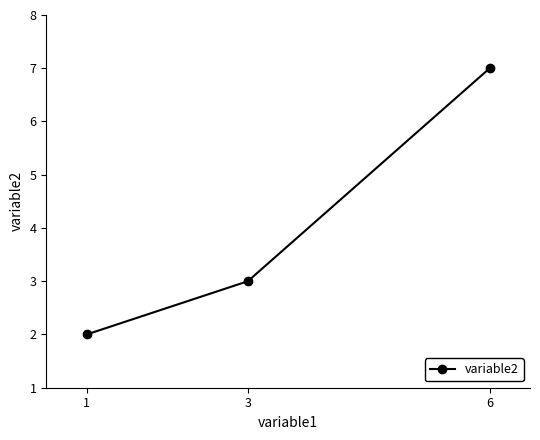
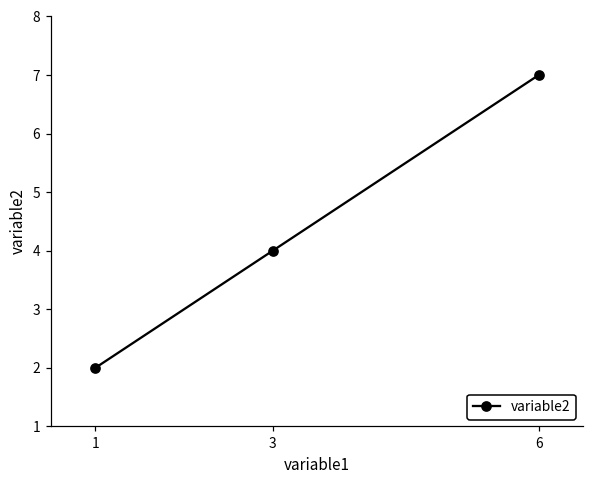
  {
    "1": 2,
-   "3": 3,
+   "3": 4,
    "6": 7
  }
